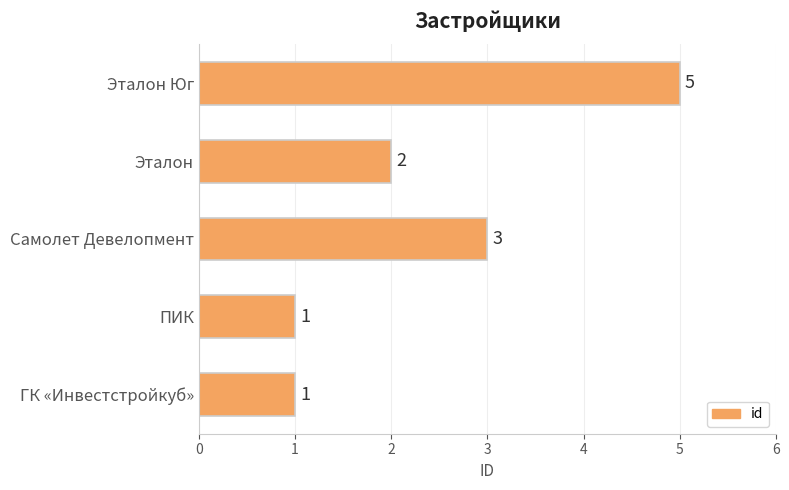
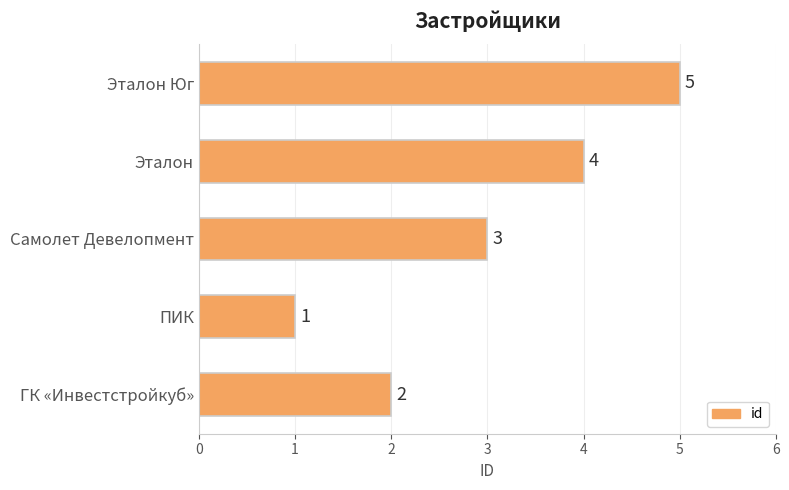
  {
    "Эталон Юг": 5,
-   "Эталон": 2,
+   "Эталон": 4,
    "Самолет Девелопмент": 3,
    "ПИК": 1,
-   "ГК «Инвестстройкуб»": 1
+   "ГК «Инвестстройкуб»": 2
  }
